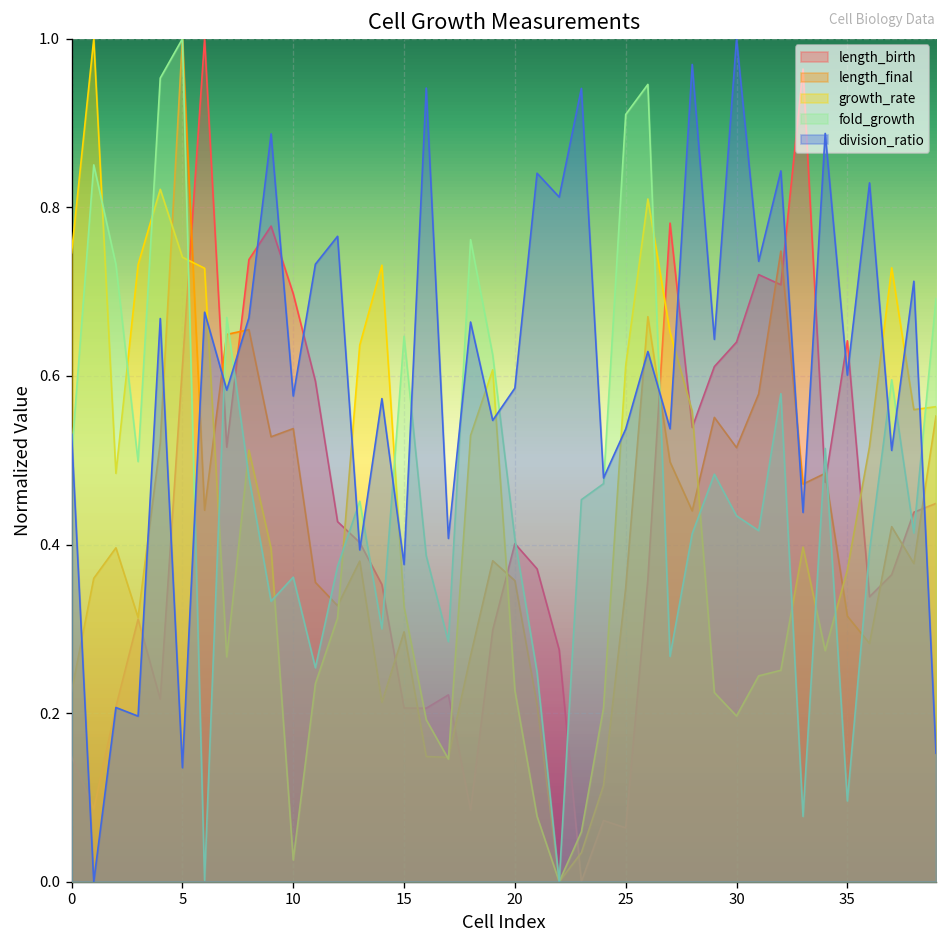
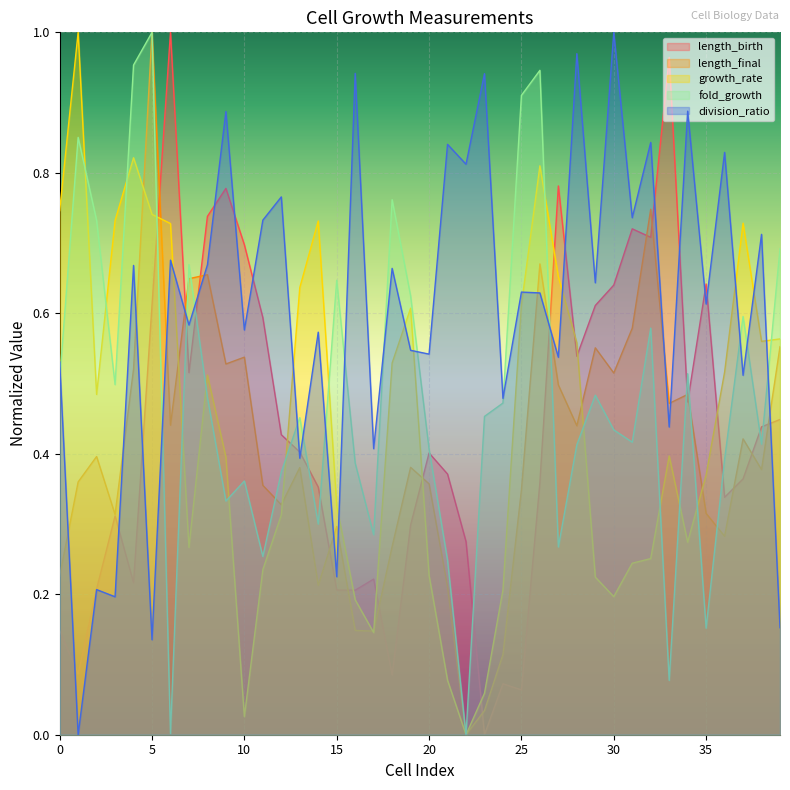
  {
    "fold_growth": {
      "0": 0.51,
      "10": 0.36,
      "15": 0.65,
      "20": 0.41,
      "25": 0.91,
      "30": 0.43,
-     "35": 0.10
+     "35": 0.15
    },
    "division_ratio": {
      "0": 0.53,
      "5": 0.14,
      "10": 0.58,
-     "15": 0.38,
-     "20": 0.59,
-     "25": 0.54,
+     "15": 0.22,
+     "20": 0.54,
+     "25": 0.63,
      "30": 1.00,
-     "35": 0.60
+     "35": 0.61
    }
  }
